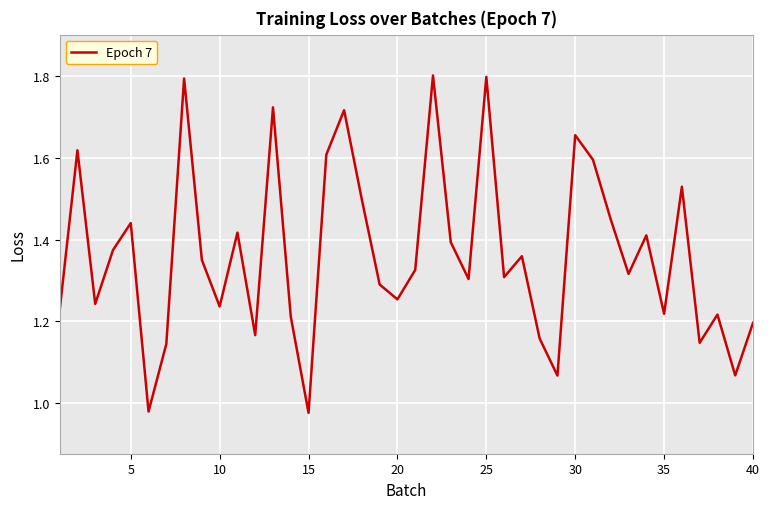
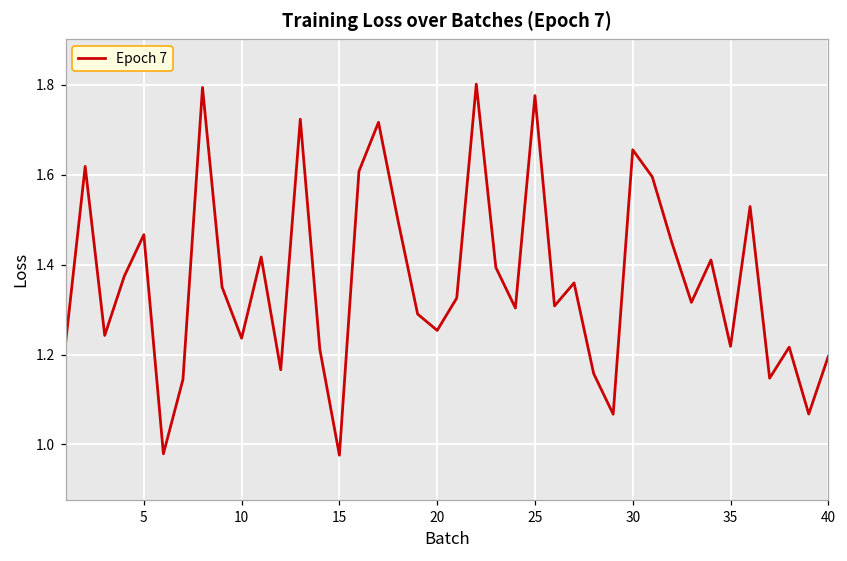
  {
-   "5": 1.44,
+   "5": 1.47,
    "10": 1.24,
    "15": 0.98,
    "20": 1.25,
-   "25": 1.80,
+   "25": 1.78,
    "30": 1.66,
    "35": 1.22,
    "40": 1.20
  }
